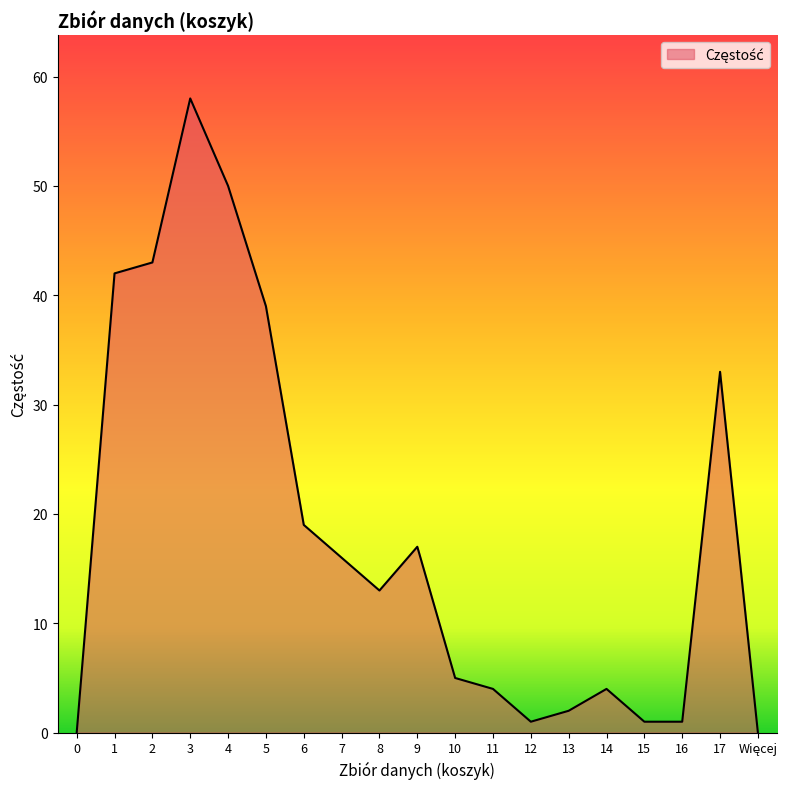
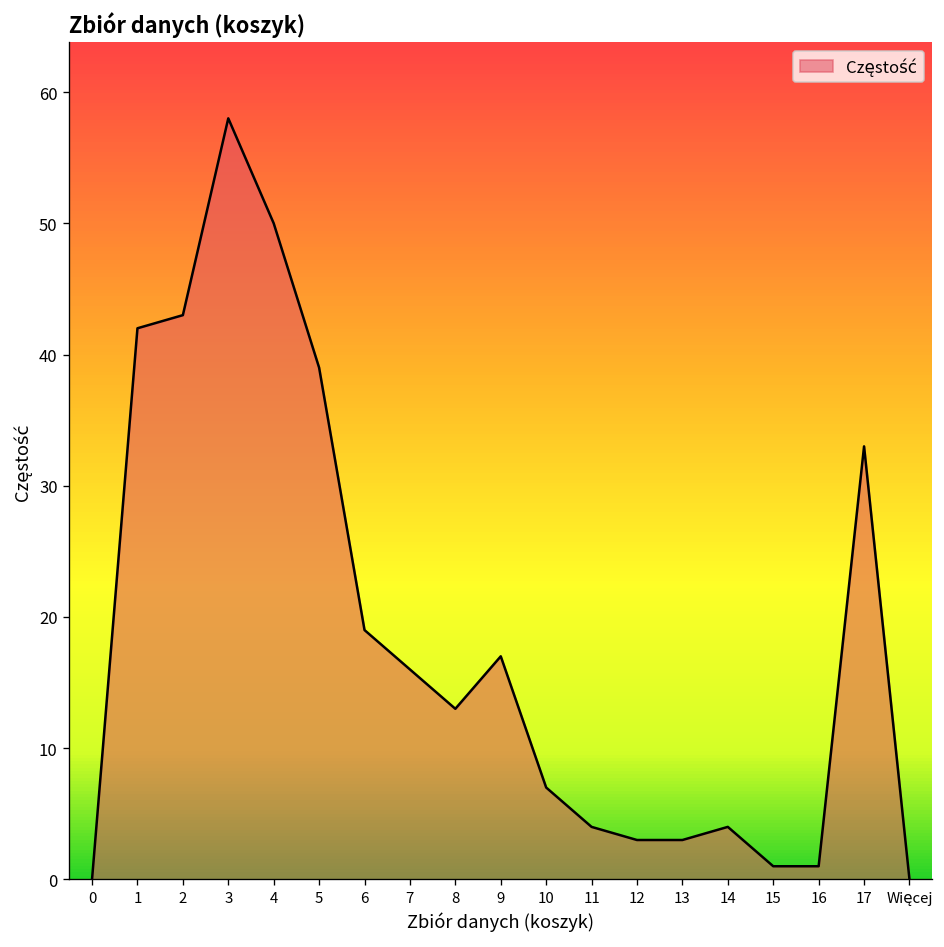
  {
    "0": 0,
    "1": 42,
    "2": 43,
    "3": 58,
    "4": 50,
    "5": 39,
    "6": 19,
    "7": 16,
    "8": 13,
    "9": 17,
-   "10": 5,
+   "10": 7,
    "11": 4,
-   "12": 1,
-   "13": 2,
+   "12": 3,
+   "13": 3,
    "14": 4,
    "15": 1,
    "16": 1,
    "17": 33,
    "Więcej": 0
  }
